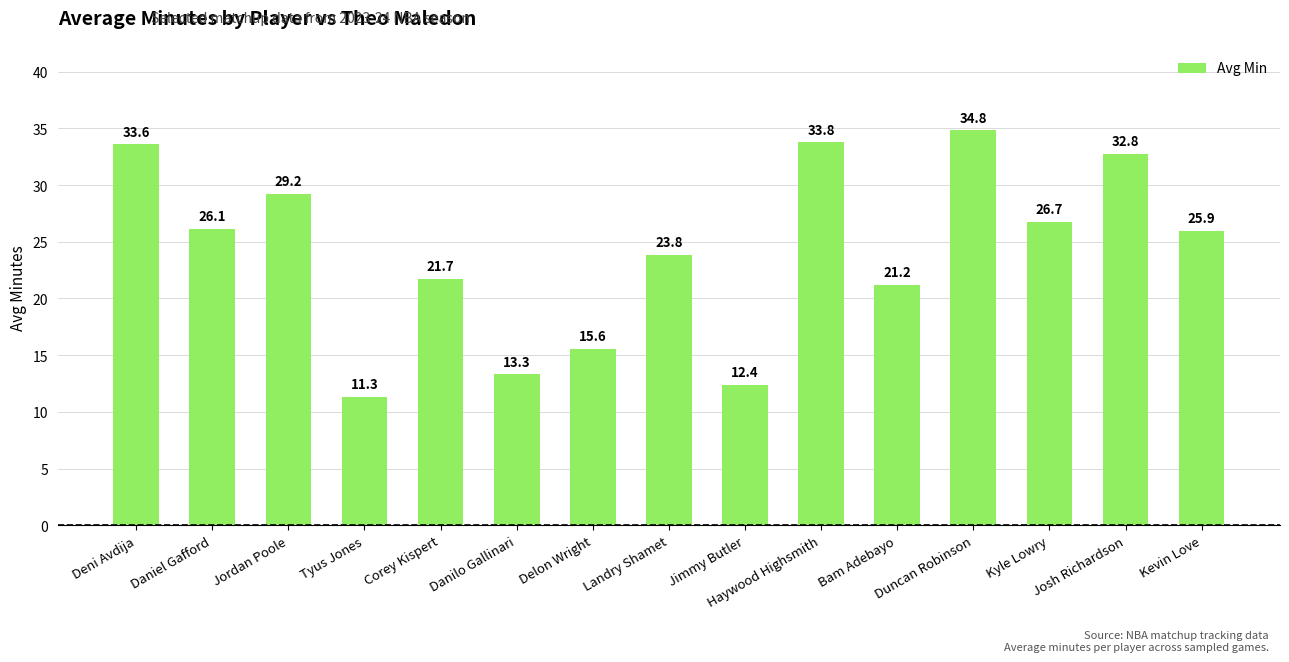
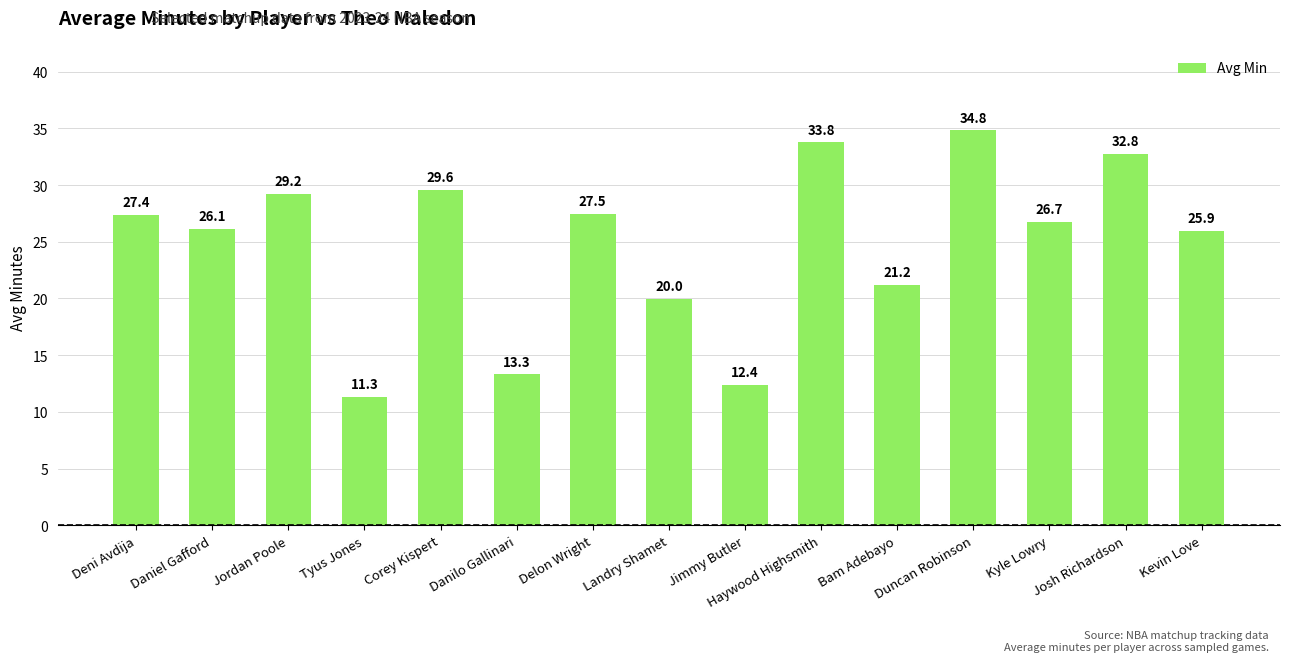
  {
-   "Deni Avdija": 33.6,
+   "Deni Avdija": 27.4,
    "Daniel Gafford": 26.1,
    "Jordan Poole": 29.2,
    "Tyus Jones": 11.3,
-   "Corey Kispert": 21.7,
+   "Corey Kispert": 29.6,
    "Danilo Gallinari": 13.3,
-   "Delon Wright": 15.6,
-   "Landry Shamet": 23.8,
+   "Delon Wright": 27.5,
+   "Landry Shamet": 20.0,
    "Jimmy Butler": 12.4,
    "Haywood Highsmith": 33.8,
    "Bam Adebayo": 21.2,
    "Duncan Robinson": 34.8,
    "Kyle Lowry": 26.7,
    "Josh Richardson": 32.8,
    "Kevin Love": 25.9
  }
